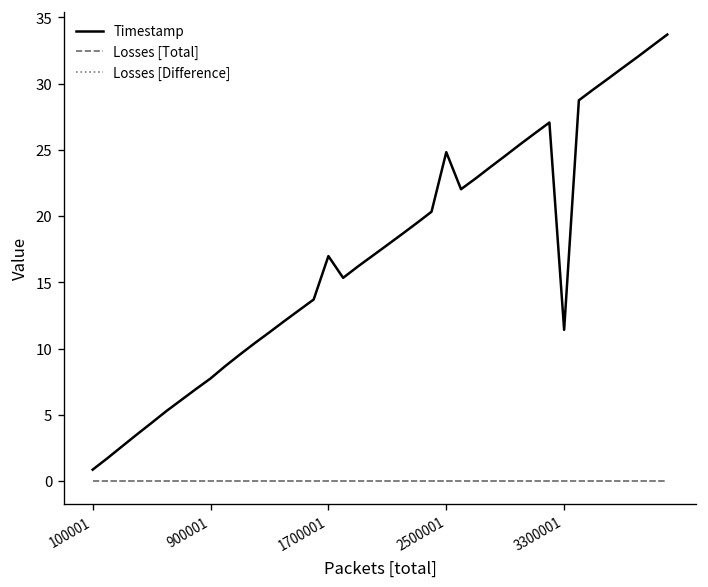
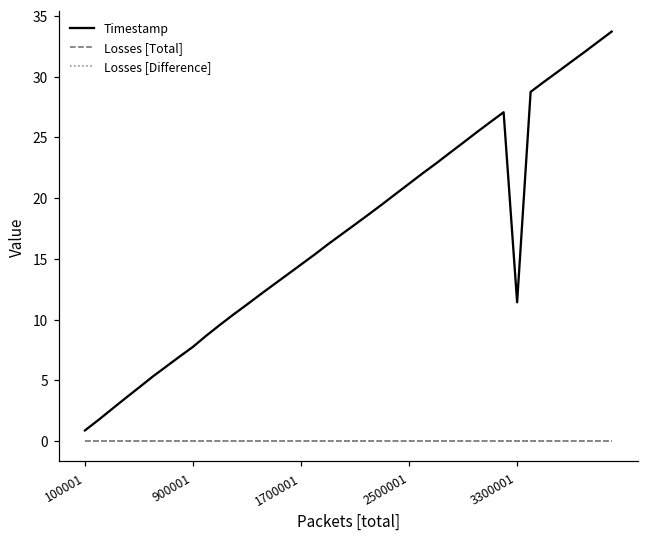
  {
    "Timestamp": {
      "100001": 0.9,
      "900001": 7.7,
-     "1700001": 17.0,
-     "2500001": 24.8,
+     "1700001": 14.5,
+     "2500001": 21.2,
      "3300001": 11.4
    },
    "Losses [Difference]": {
      "100001": 0.0,
      "900001": 0.0,
      "1700001": 0.0,
      "2500001": 0.0,
      "3300001": 0.0
    }
  }
